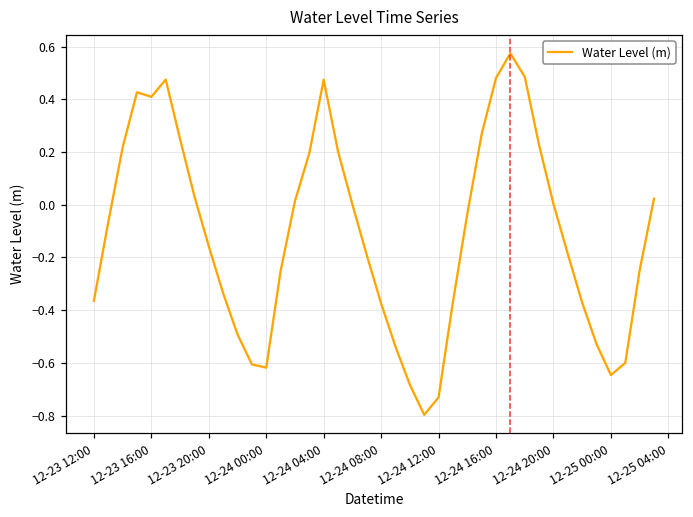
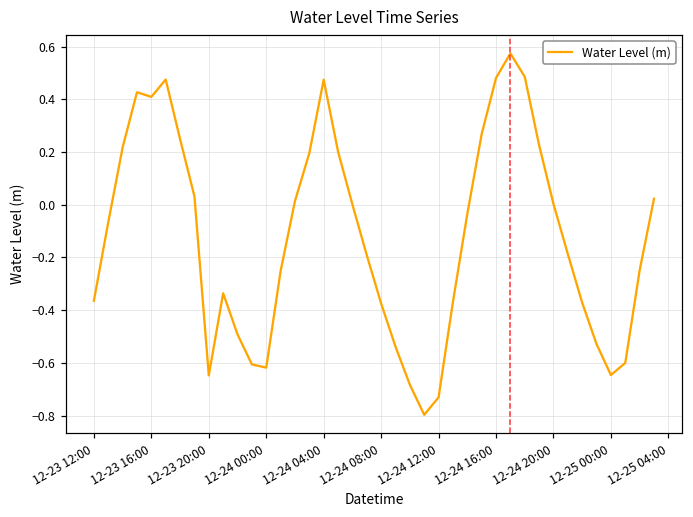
  {
    "12-23 12:00": -0.36,
    "12-23 16:00": 0.41,
-   "12-23 20:00": -0.16,
+   "12-23 20:00": -0.65,
    "12-24 00:00": -0.62,
    "12-24 04:00": 0.47,
    "12-24 08:00": -0.37,
    "12-24 12:00": -0.73,
    "12-24 16:00": 0.48,
    "12-24 20:00": 0.00,
    "12-25 00:00": -0.65
  }
